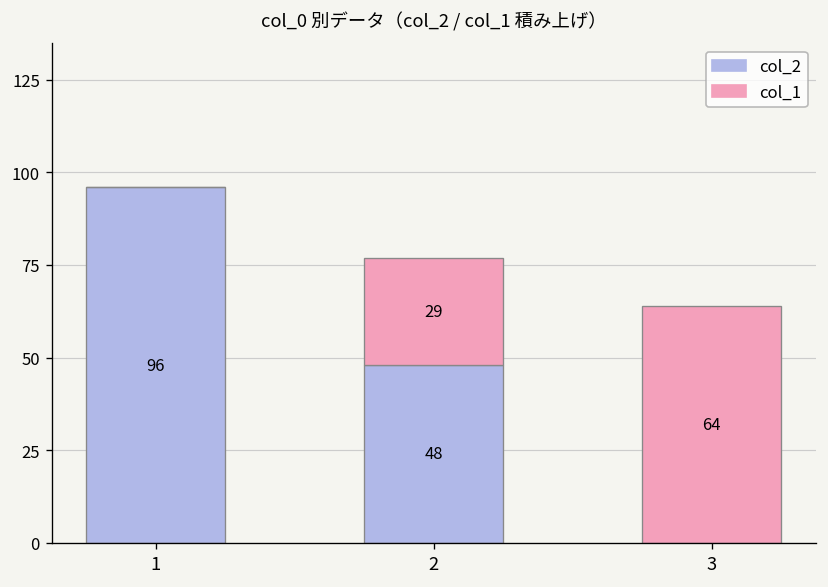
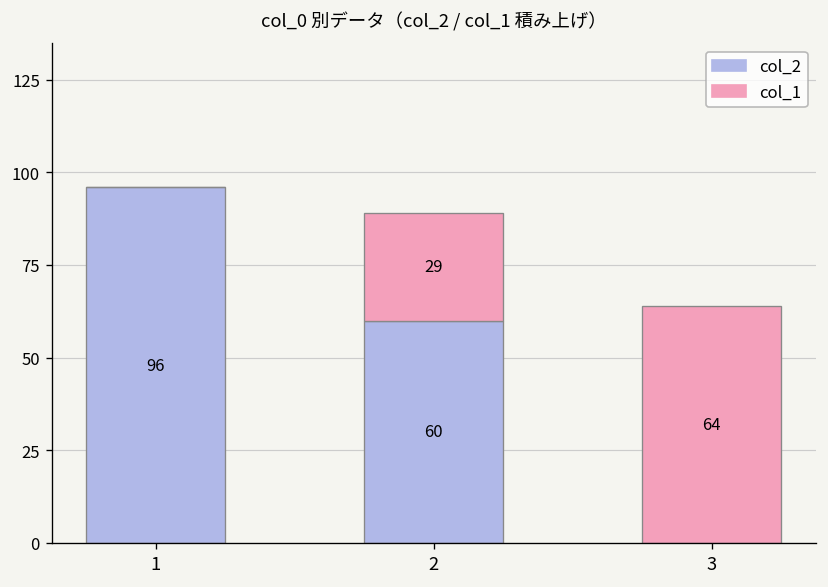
  {
    "col_2": {
      "1": 96,
-     "2": 48
+     "2": 60
    },
    "col_1": {
      "2": 29,
      "3": 64
    }
  }
